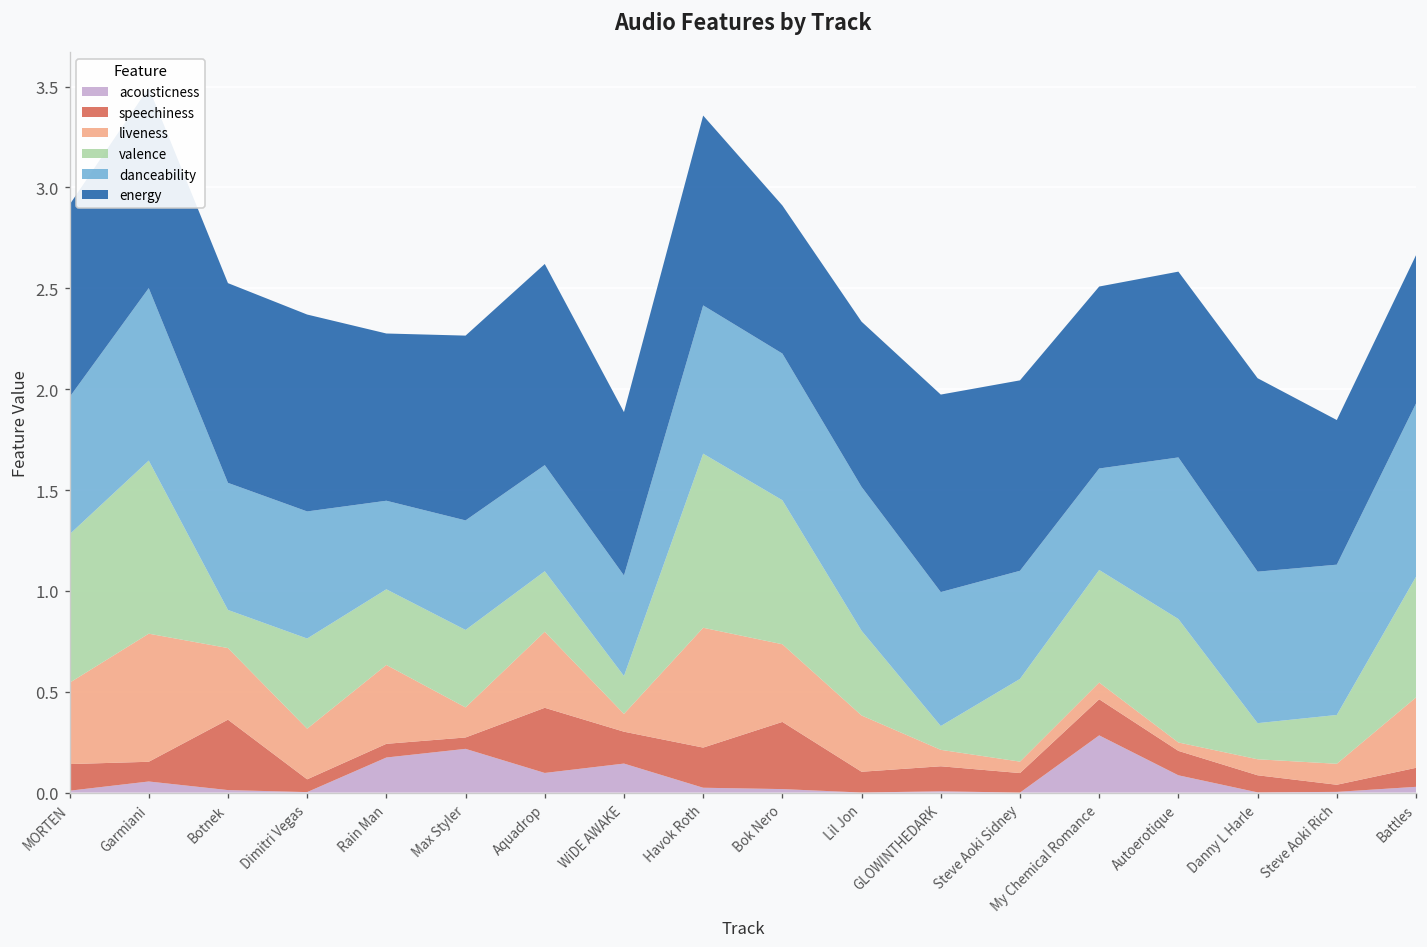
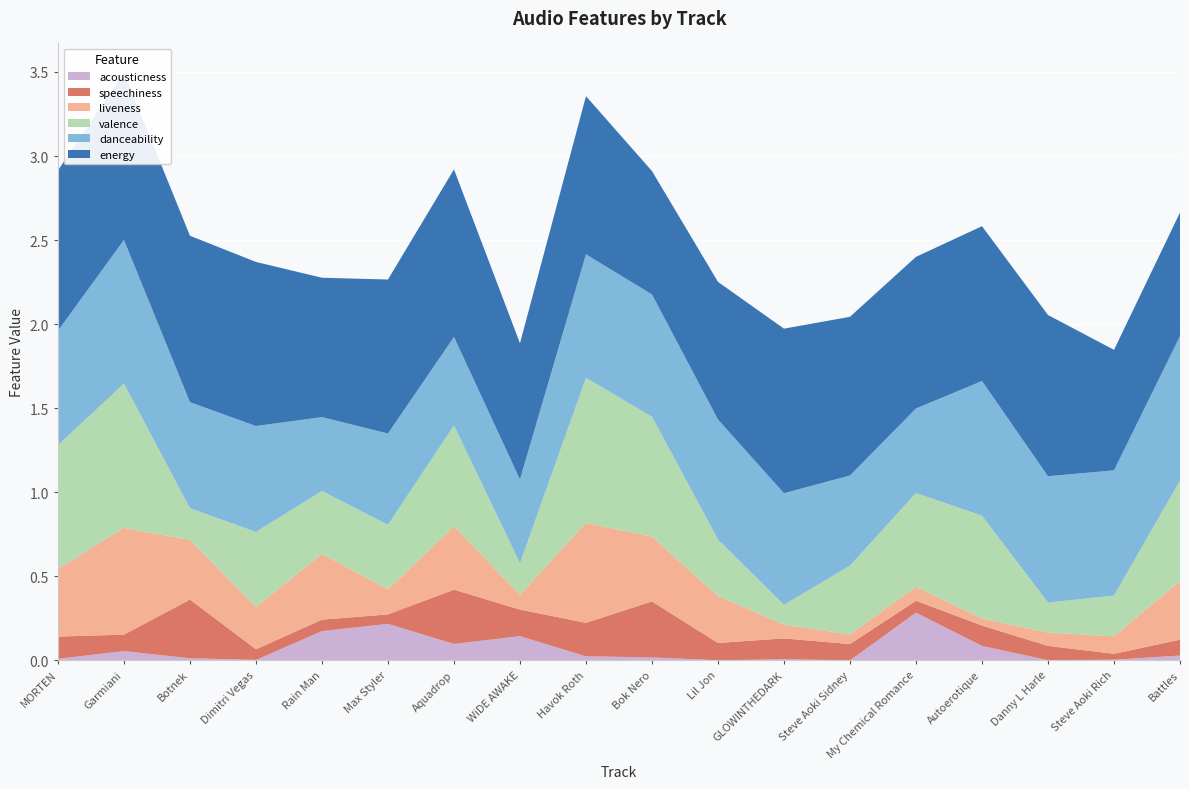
  {
    "acousticness": {
      "Garmiani": 0.06,
      "Rain Man": 0.17,
      "Max Styler": 0.22,
      "Aquadrop": 0.10,
      "WiDE AWAKE": 0.14,
      "Havok Roth": 0.02,
      "Bok Nero": 0.02,
      "My Chemical Romance": 0.28,
      "Autoerotique": 0.09,
      "Battles": 0.03
    },
    "speechiness": {
      "MORTEN": 0.13,
      "Garmiani": 0.10,
      "Botnek": 0.35,
      "Dimitri Vegas": 0.06,
      "Rain Man": 0.07,
      "Max Styler": 0.06,
      "Aquadrop": 0.32,
      "WiDE AWAKE": 0.16,
      "Havok Roth": 0.20,
      "Bok Nero": 0.33,
      "Lil Jon": 0.10,
      "GLOWINTHEDARK": 0.12,
      "Steve Aoki Sidney": 0.10,
-     "My Chemical Romance": 0.18,
+     "My Chemical Romance": 0.07,
      "Autoerotique": 0.12,
      "Danny L Harle": 0.08,
      "Steve Aoki Rich": 0.04,
      "Battles": 0.09
    },
    "liveness": {
      "MORTEN": 0.40,
      "Garmiani": 0.64,
      "Botnek": 0.35,
      "Dimitri Vegas": 0.25,
      "Rain Man": 0.39,
      "Max Styler": 0.15,
      "Aquadrop": 0.38,
      "WiDE AWAKE": 0.09,
      "Havok Roth": 0.59,
      "Bok Nero": 0.39,
      "Lil Jon": 0.28,
      "GLOWINTHEDARK": 0.08,
      "Steve Aoki Sidney": 0.06,
      "My Chemical Romance": 0.08,
      "Autoerotique": 0.04,
      "Danny L Harle": 0.08,
      "Steve Aoki Rich": 0.10,
      "Battles": 0.35
    },
    "valence": {
      "MORTEN": 0.74,
      "Garmiani": 0.86,
      "Botnek": 0.19,
      "Dimitri Vegas": 0.45,
      "Rain Man": 0.38,
      "Max Styler": 0.38,
-     "Aquadrop": 0.3,
+     "Aquadrop": 0.6,
      "WiDE AWAKE": 0.19,
      "Havok Roth": 0.86,
      "Bok Nero": 0.71,
-     "Lil Jon": 0.42,
+     "Lil Jon": 0.34,
      "GLOWINTHEDARK": 0.12,
      "Steve Aoki Sidney": 0.41,
      "My Chemical Romance": 0.56,
      "Autoerotique": 0.61,
      "Danny L Harle": 0.18,
      "Steve Aoki Rich": 0.24,
      "Battles": 0.60
    },
    "danceability": {
      "MORTEN": 0.68,
      "Garmiani": 0.86,
      "Botnek": 0.63,
      "Dimitri Vegas": 0.63,
      "Rain Man": 0.44,
      "Max Styler": 0.54,
      "Aquadrop": 0.53,
      "WiDE AWAKE": 0.50,
      "Havok Roth": 0.74,
      "Bok Nero": 0.73,
      "Lil Jon": 0.71,
      "GLOWINTHEDARK": 0.66,
      "Steve Aoki Sidney": 0.54,
      "My Chemical Romance": 0.50,
      "Autoerotique": 0.80,
      "Danny L Harle": 0.75,
      "Steve Aoki Rich": 0.74,
      "Battles": 0.86
    },
    "energy": {
      "MORTEN": 0.95,
      "Botnek": 0.99,
      "Dimitri Vegas": 0.98,
      "Rain Man": 0.83,
      "Max Styler": 0.92,
      "Aquadrop": 1.00,
      "WiDE AWAKE": 0.81,
      "Havok Roth": 0.94,
      "Bok Nero": 0.73,
      "Lil Jon": 0.82,
      "GLOWINTHEDARK": 0.98,
      "Steve Aoki Sidney": 0.94,
      "My Chemical Romance": 0.90,
      "Autoerotique": 0.92,
      "Danny L Harle": 0.96,
      "Steve Aoki Rich": 0.72,
      "Battles": 0.73
    }
  }
